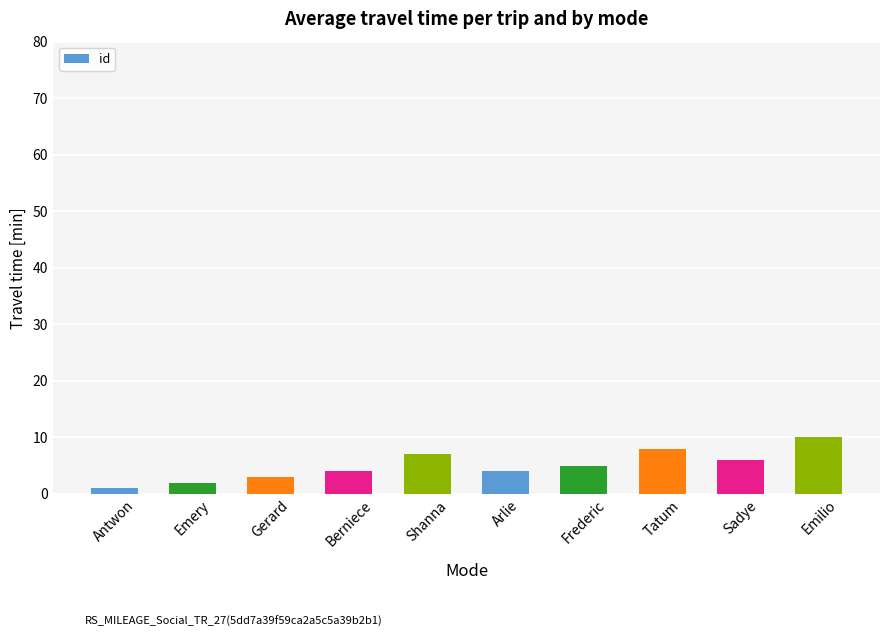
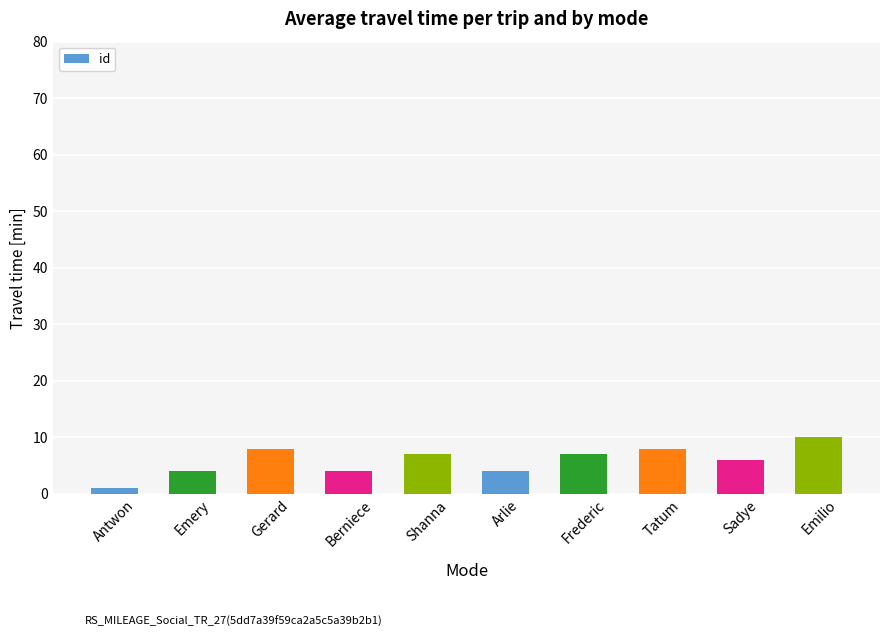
  {
    "Antwon": 1,
-   "Emery": 2,
-   "Gerard": 3,
+   "Emery": 4,
+   "Gerard": 8,
    "Berniece": 4,
    "Shanna": 7,
    "Arlie": 4,
-   "Frederic": 5,
+   "Frederic": 7,
    "Tatum": 8,
    "Sadye": 6,
    "Emilio": 10
  }
